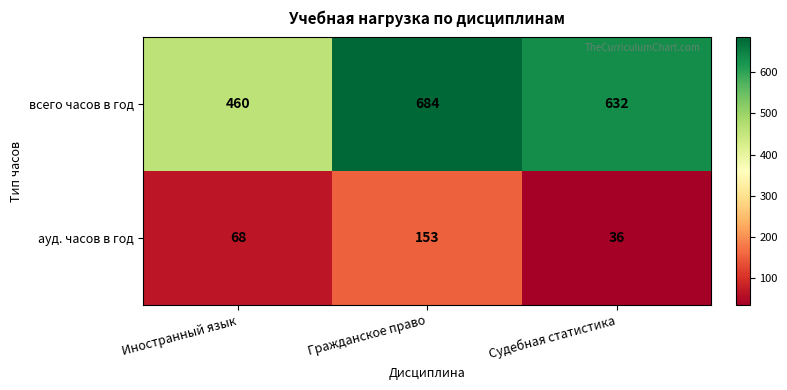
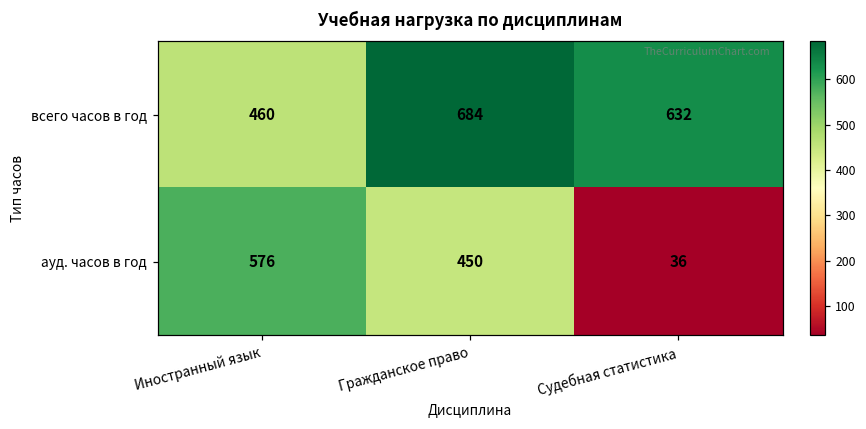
  {
    "всего часов в год": {
      "Иностранный язык": 460,
      "Гражданское право": 684
    },
    "ауд. часов в год": {
-     "Иностранный язык": 68,
-     "Гражданское право": 153,
+     "Иностранный язык": 576,
+     "Гражданское право": 450,
      "Судебная статистика": 36
    }
  }
